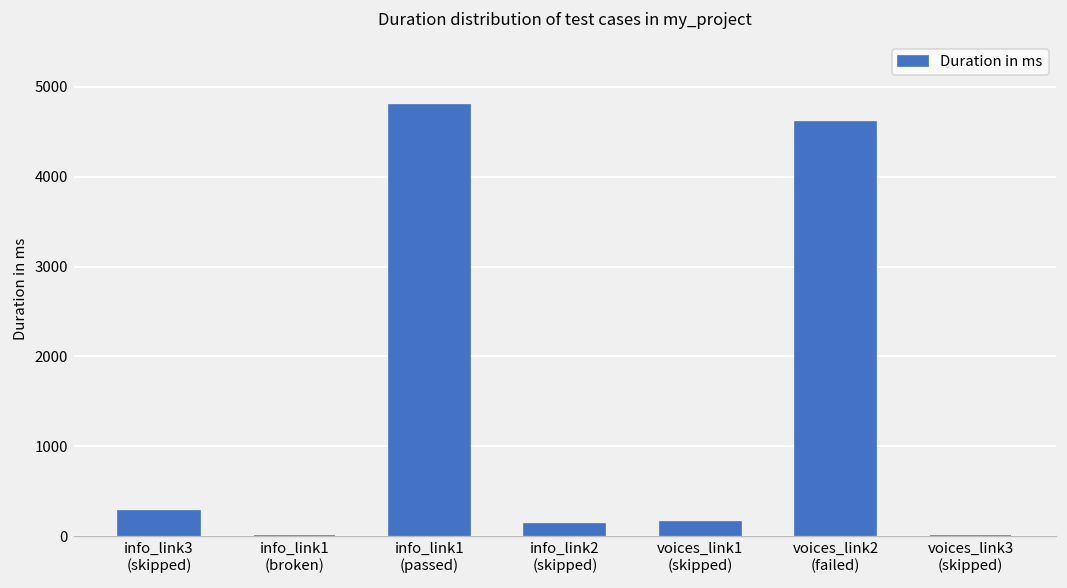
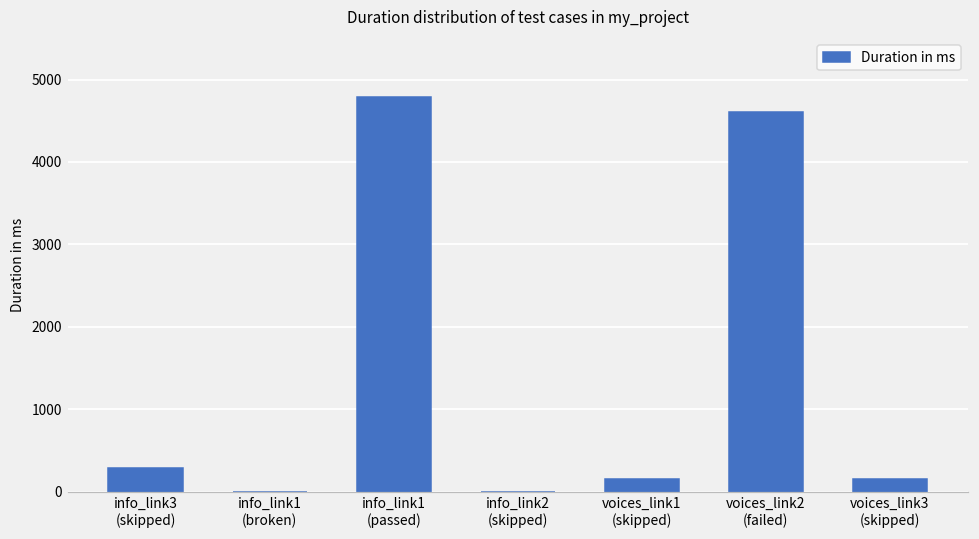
  {
    "info_link3 (skipped)": 300,
    "info_link1 (broken)": 0,
    "info_link1 (passed)": 4800,
-   "info_link2 (skipped)": 100,
+   "info_link2 (skipped)": 0,
    "voices_link1 (skipped)": 200,
    "voices_link2 (failed)": 4600,
-   "voices_link3 (skipped)": 0
+   "voices_link3 (skipped)": 200
  }
